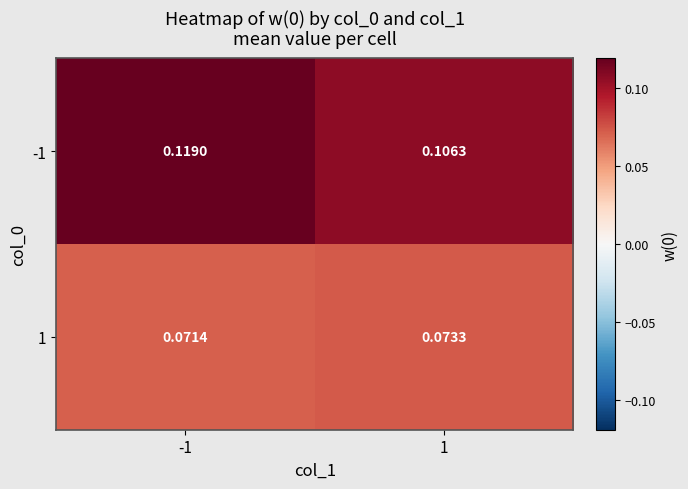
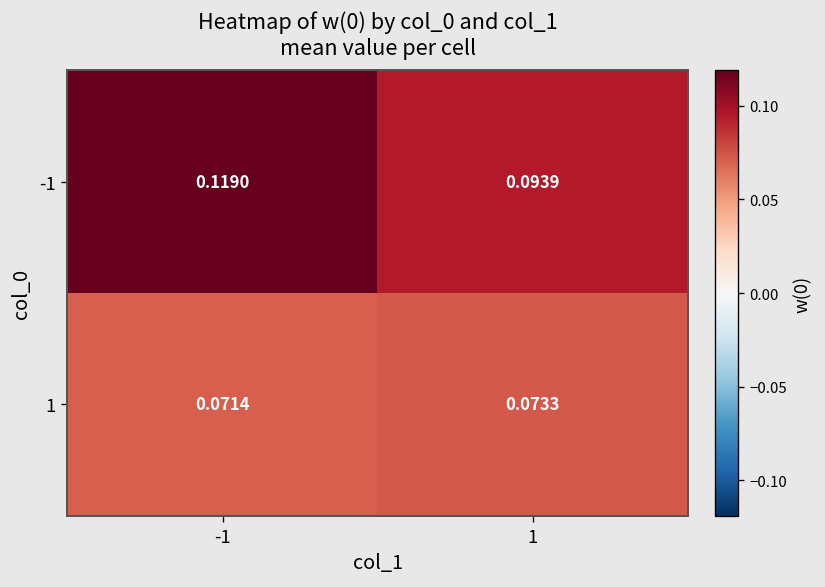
  {
    "-1": {
      "-1": 0.1190,
-     "1": 0.1063
+     "1": 0.0939
    },
    "1": {
      "-1": 0.0714,
      "1": 0.0733
    }
  }
